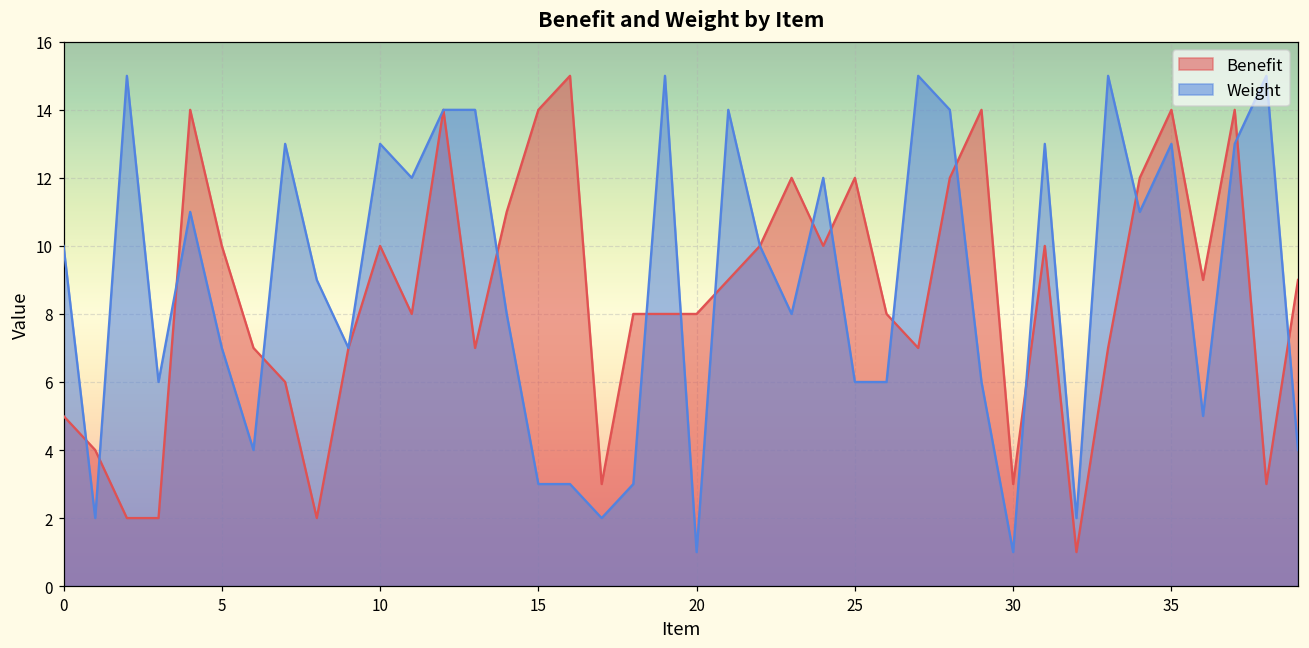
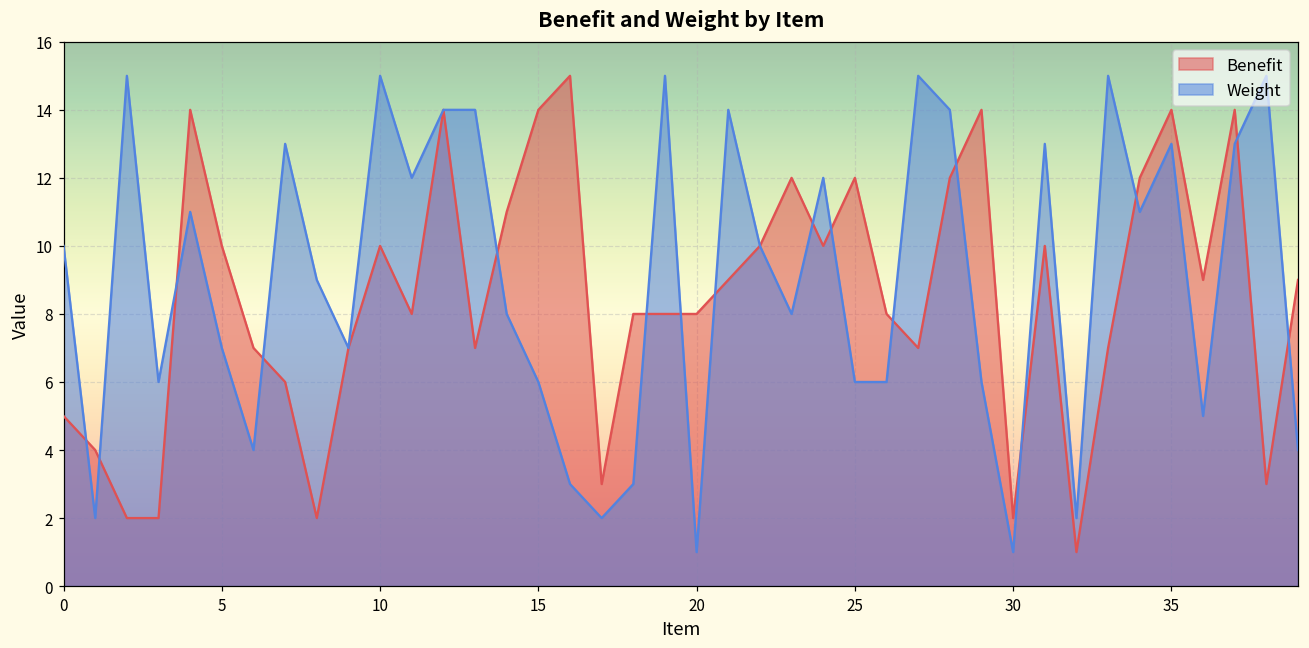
  {
    "Benefit": {
      "0": 5,
      "5": 10,
      "10": 10,
      "15": 14,
      "20": 8,
      "25": 12,
-     "30": 3,
+     "30": 2,
      "35": 14
    },
    "Weight": {
      "0": 10,
      "5": 7,
-     "10": 13,
-     "15": 3,
+     "10": 15,
+     "15": 6,
      "20": 1,
      "25": 6,
      "30": 1,
      "35": 13
    }
  }
